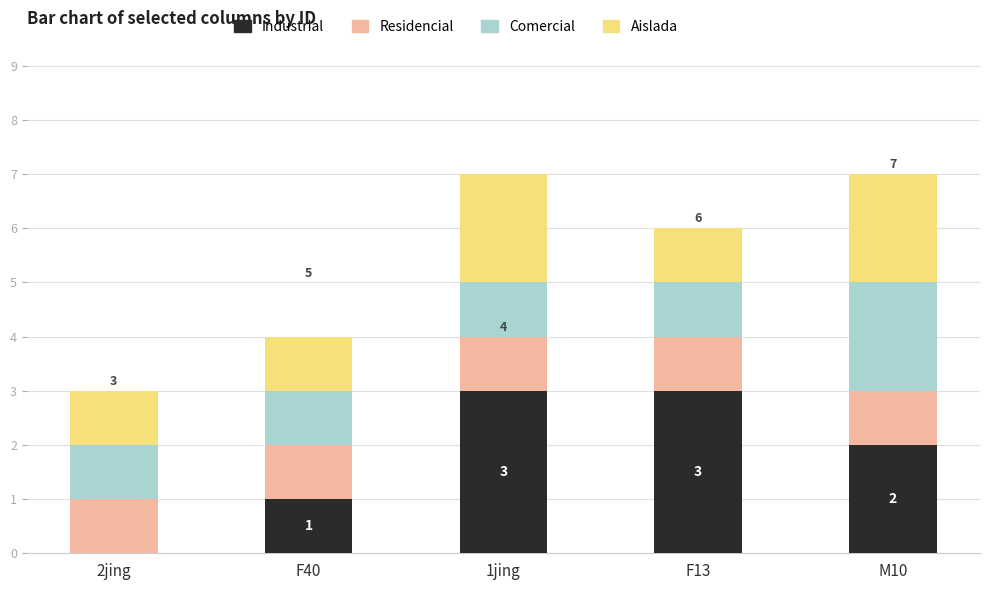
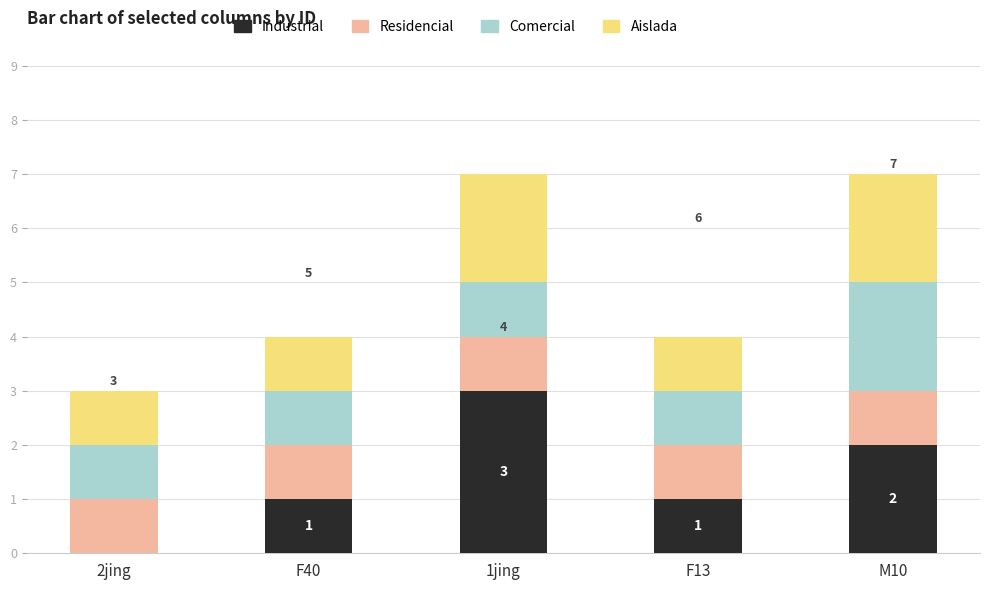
  {
    "Industrial": {
      "F40": 1,
      "1jing": 3,
-     "F13": 3,
+     "F13": 1,
      "M10": 2
    }
  }
